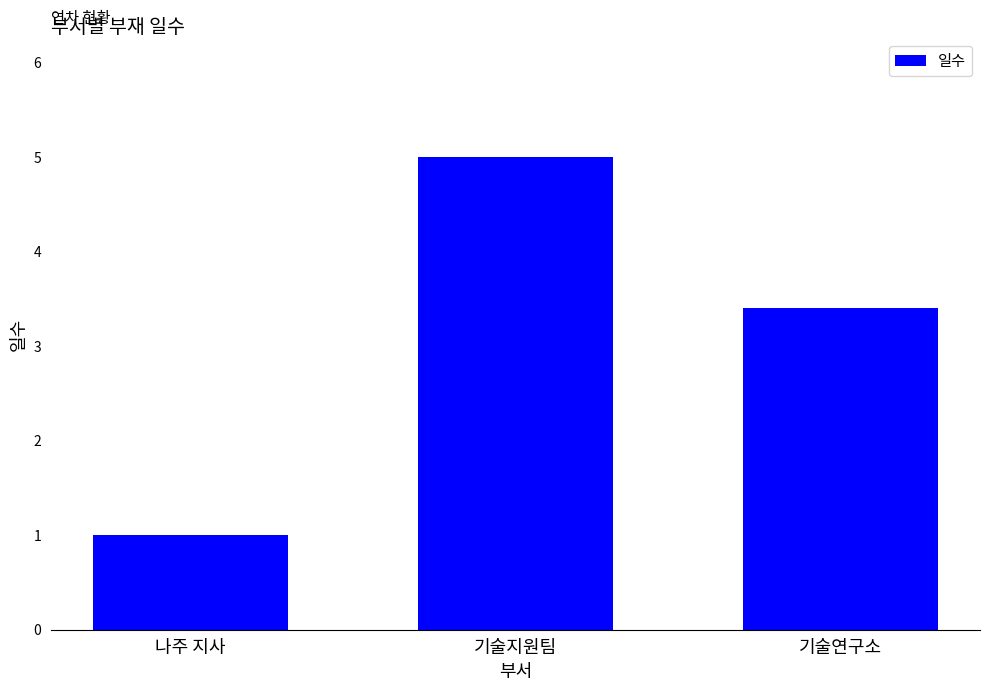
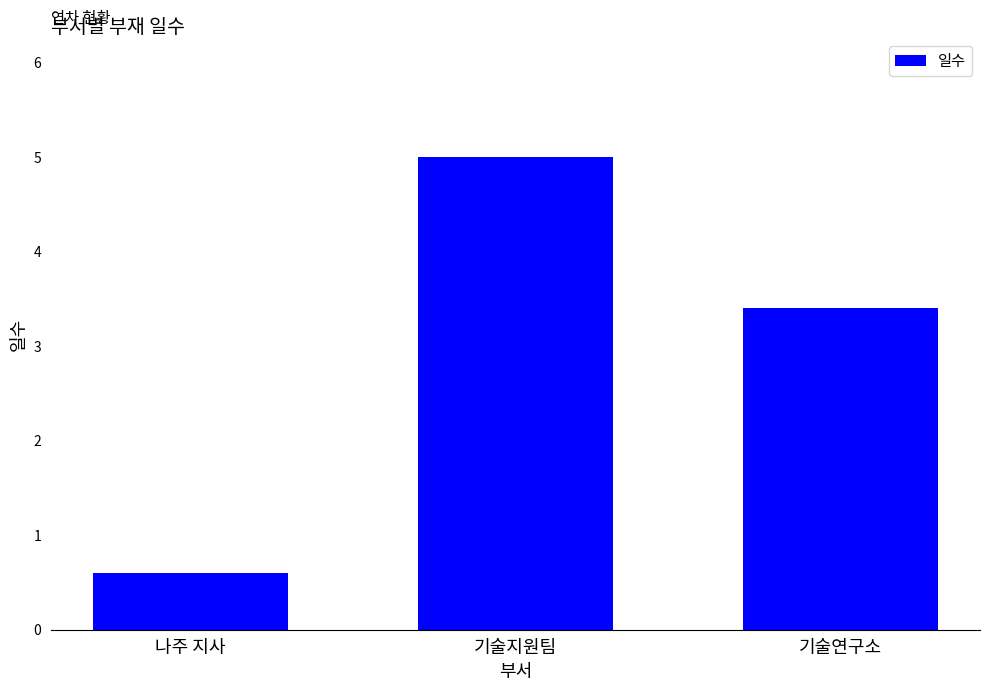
  {
-   "나주 지사": 1.0,
+   "나주 지사": 0.6,
    "기술지원팀": 5.0,
    "기술연구소": 3.4
  }
